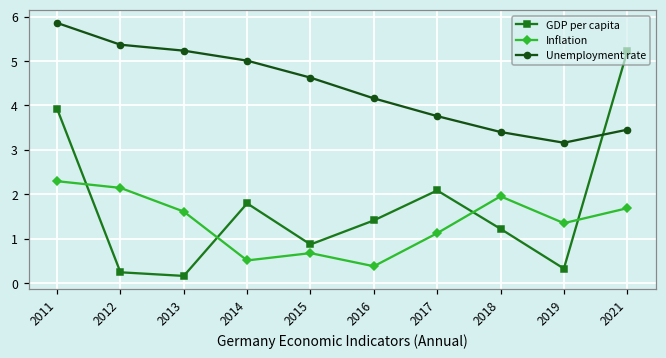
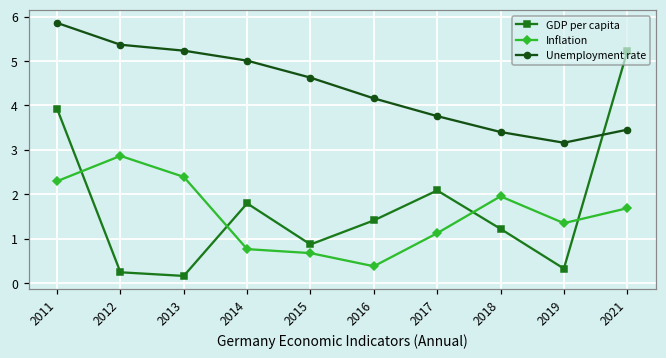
  {
    "Inflation": {
      "2011": 2.3,
-     "2012": 2.1,
-     "2013": 1.6,
-     "2014": 0.5,
+     "2012": 2.9,
+     "2013": 2.4,
+     "2014": 0.8,
      "2015": 0.7,
      "2016": 0.4,
      "2017": 1.1,
      "2018": 2.0,
      "2019": 1.3,
      "2021": 1.7
    }
  }
